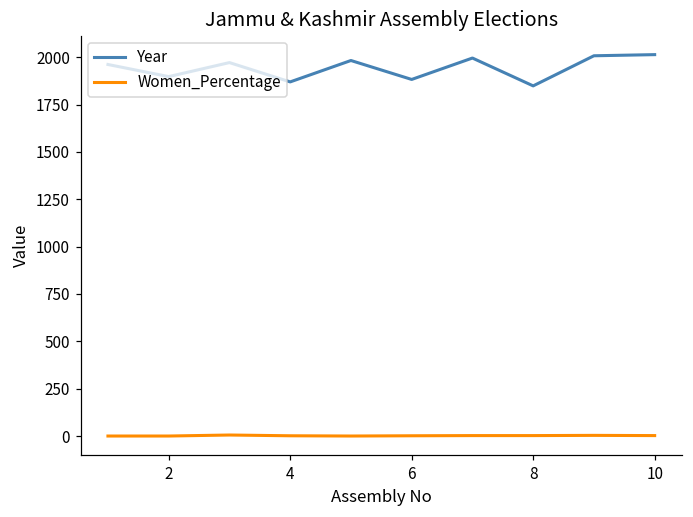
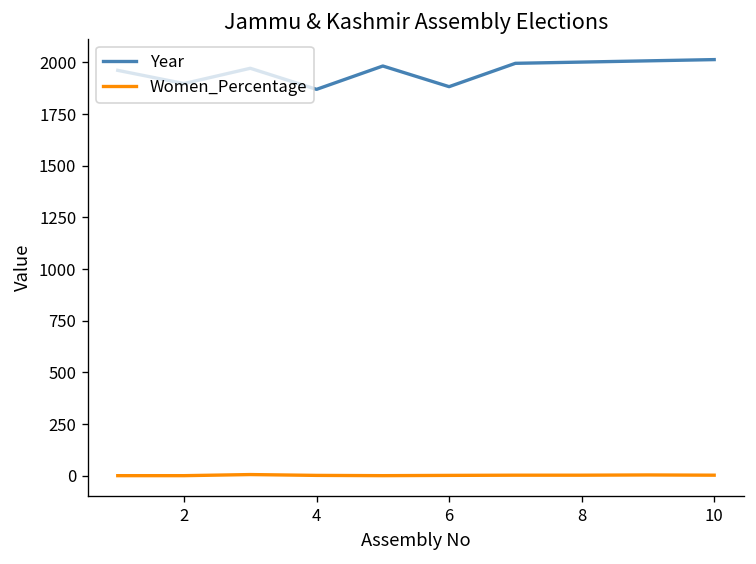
  {
    "Year": {
      "4": 1870,
      "6": 1880,
-     "8": 1850,
+     "8": 2000,
      "10": 2010
    },
    "Women_Percentage": {
      "2": 0,
      "4": 0,
      "6": 0,
      "8": 0,
      "10": 0
    }
  }
